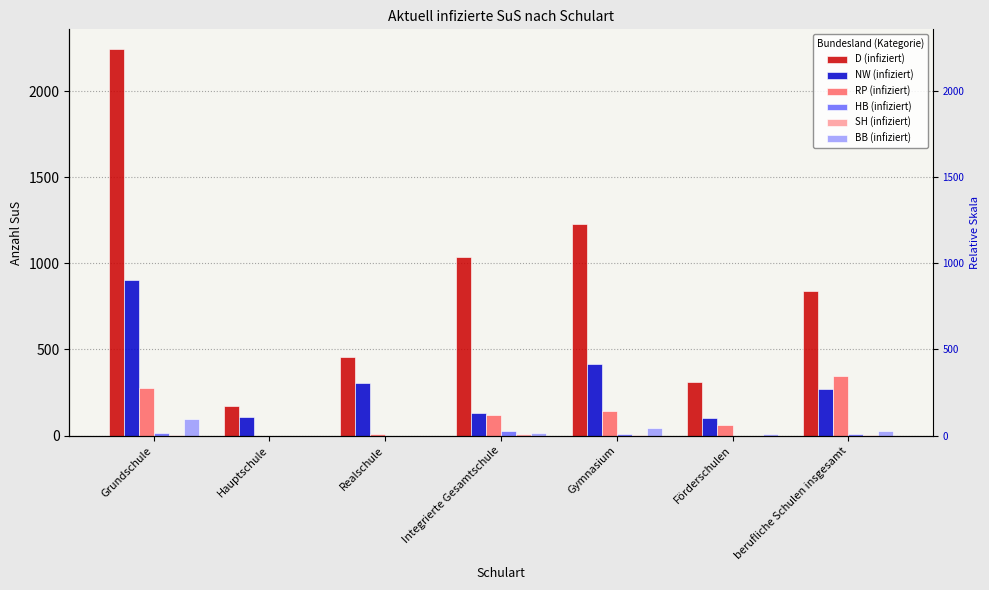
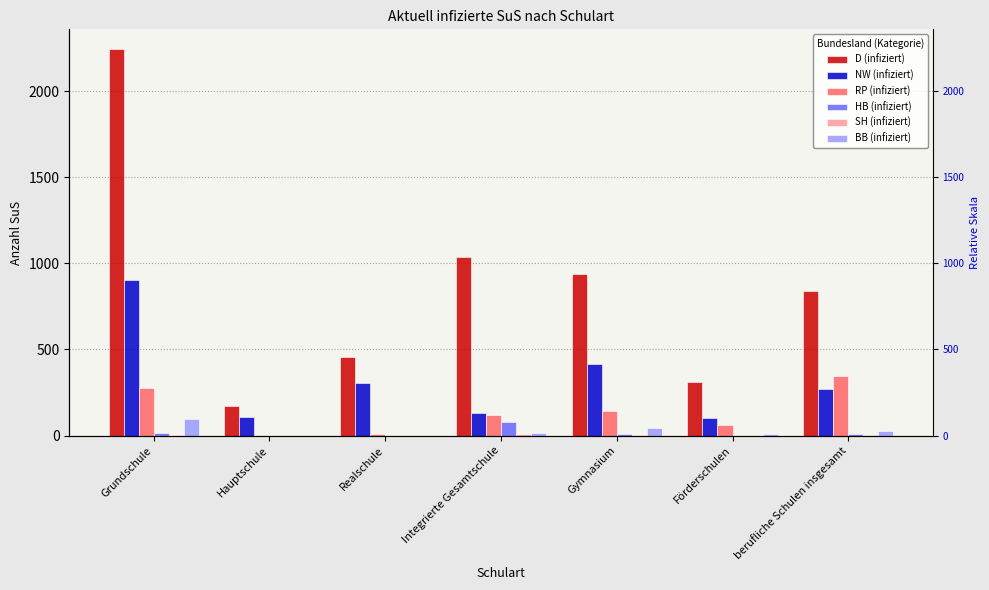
  {
    "D (infiziert)": {
      "Grundschule": 2250,
      "Hauptschule": 170,
      "Realschule": 460,
      "Integrierte Gesamtschule": 1040,
-     "Gymnasium": 1230,
+     "Gymnasium": 940,
      "Förderschulen": 310,
      "berufliche Schulen insgesamt": 840
    },
    "NW (infiziert)": {
      "Grundschule": 910,
      "Hauptschule": 110,
      "Realschule": 310,
      "Integrierte Gesamtschule": 130,
      "Gymnasium": 410,
      "Förderschulen": 100,
      "berufliche Schulen insgesamt": 270
    },
    "RP (infiziert)": {
      "Grundschule": 280,
      "Hauptschule": 0,
      "Integrierte Gesamtschule": 120,
      "Gymnasium": 150,
      "Förderschulen": 60,
      "berufliche Schulen insgesamt": 350
    },
    "HB (infiziert)": {
      "Hauptschule": 0,
      "Realschule": 0,
-     "Integrierte Gesamtschule": 30,
+     "Integrierte Gesamtschule": 80,
      "Förderschulen": 0
    },
    "SH (infiziert)": {
      "Hauptschule": 0,
      "Realschule": 0,
      "Förderschulen": 0
    },
    "BB (infiziert)": {
      "Grundschule": 100,
      "Hauptschule": 0,
      "Realschule": 0,
      "Gymnasium": 50,
      "berufliche Schulen insgesamt": 30
    }
  }
